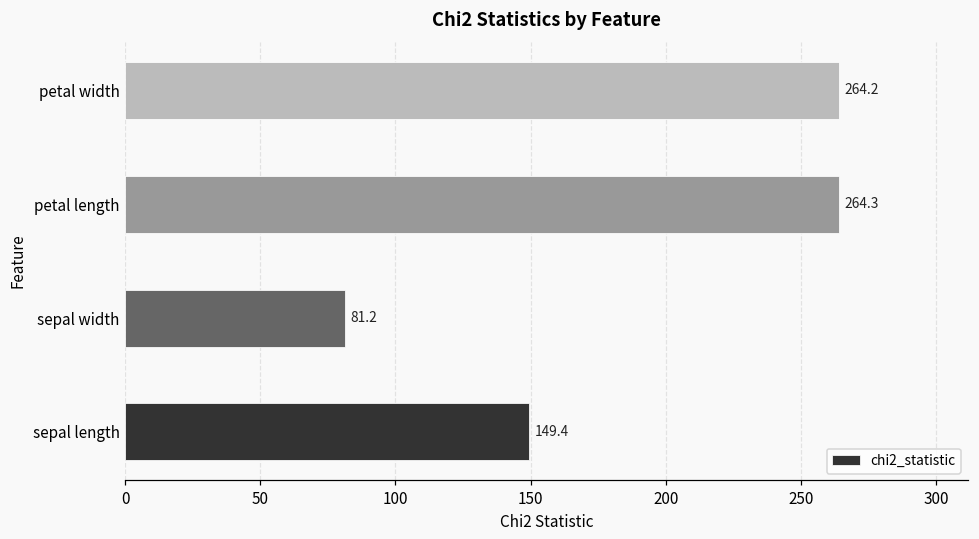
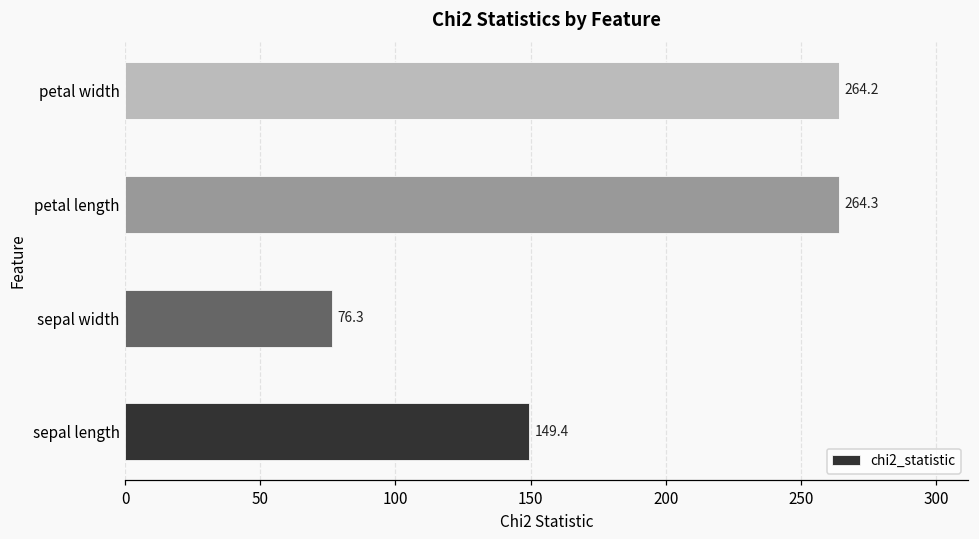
  {
    "petal width": 264.2,
    "petal length": 264.3,
-   "sepal width": 81.2,
+   "sepal width": 76.3,
    "sepal length": 149.4
  }
